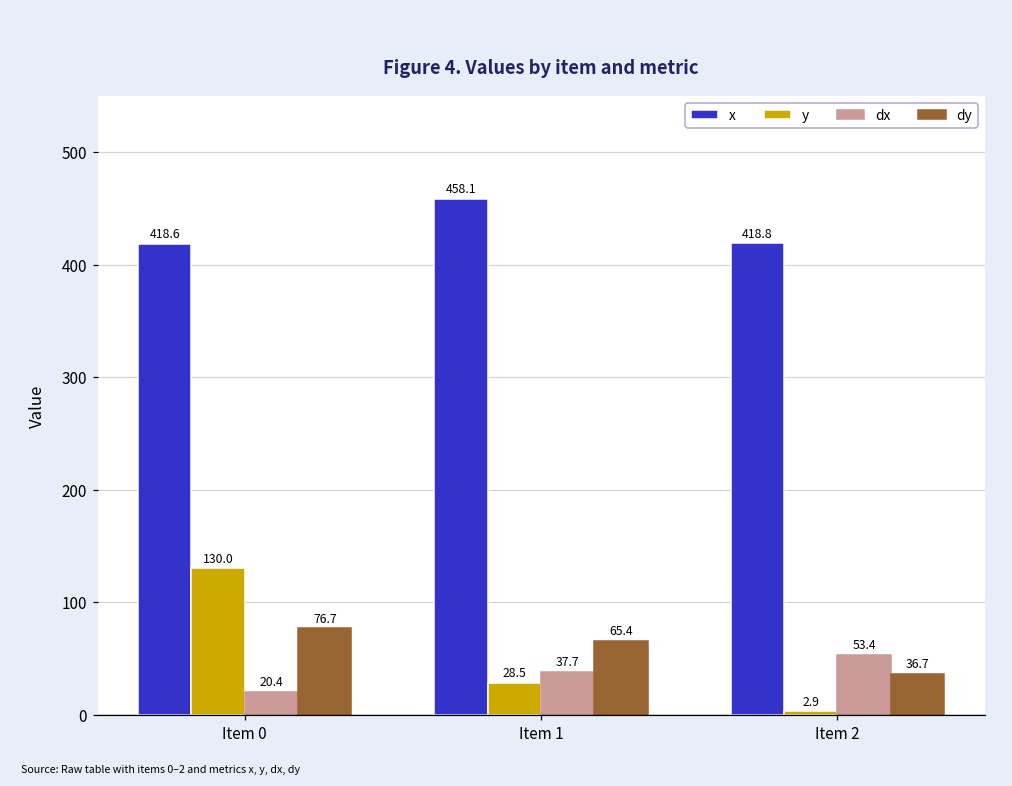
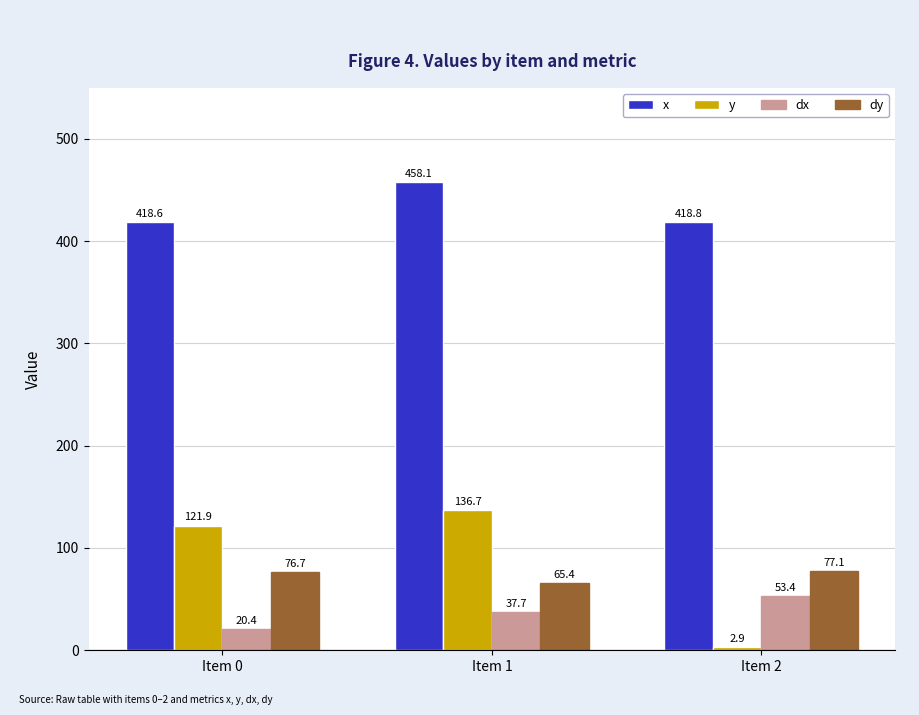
  {
    "x": {
      "Item 0": 418.6,
      "Item 1": 458.1,
      "Item 2": 418.8
    },
    "y": {
-     "Item 0": 130.0,
-     "Item 1": 28.5,
+     "Item 0": 121.9,
+     "Item 1": 136.7,
      "Item 2": 2.9
    },
    "dx": {
      "Item 0": 20.4,
      "Item 1": 37.7,
      "Item 2": 53.4
    },
    "dy": {
      "Item 0": 76.7,
      "Item 1": 65.4,
-     "Item 2": 36.7
+     "Item 2": 77.1
    }
  }
